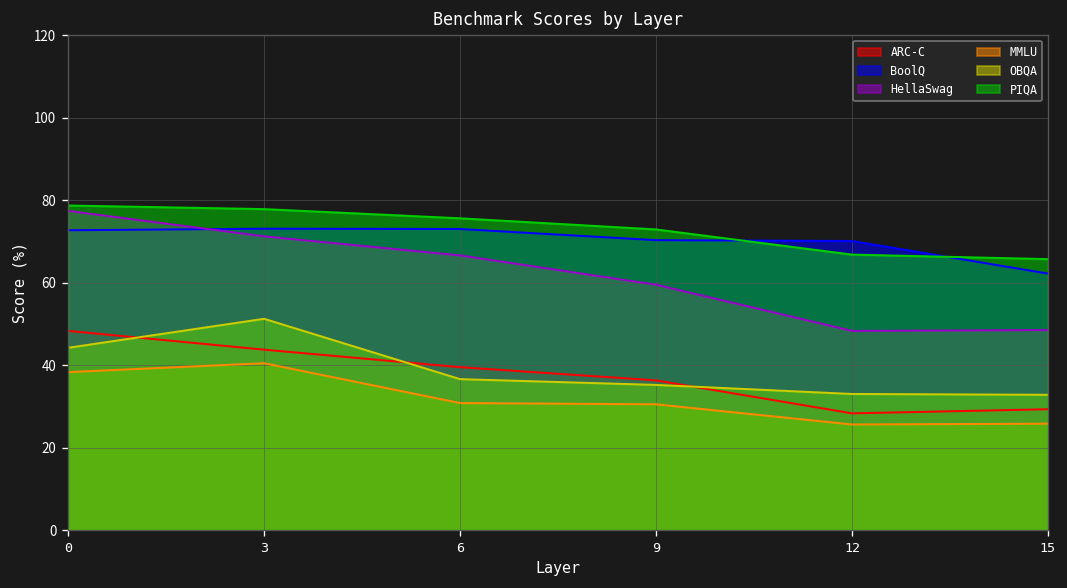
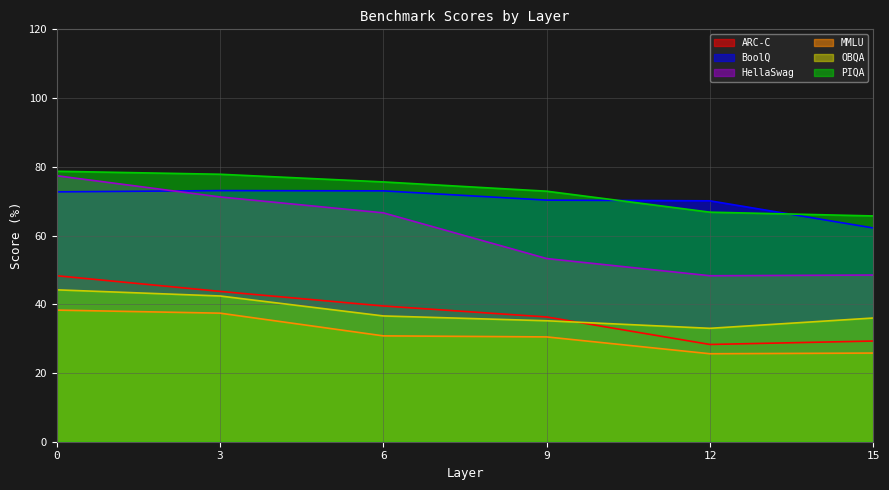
  {
    "ARC-C": {
      "0": 48,
      "3": 44,
      "6": 40,
      "9": 36,
      "12": 28,
      "15": 29
    },
    "BoolQ": {
      "0": 73,
      "3": 73,
      "6": 73,
      "9": 70,
      "12": 70,
      "15": 62
    },
    "HellaSwag": {
      "0": 77,
      "3": 71,
      "6": 67,
-     "9": 60,
+     "9": 53,
      "12": 48,
      "15": 49
    },
    "MMLU": {
      "0": 38,
-     "3": 40,
+     "3": 37,
      "6": 31,
      "9": 31,
      "12": 26,
      "15": 26
    },
    "OBQA": {
      "0": 44,
-     "3": 51,
+     "3": 42,
      "6": 37,
      "9": 35,
      "12": 33,
-     "15": 33
+     "15": 36
    },
    "PIQA": {
      "0": 79,
      "3": 78,
      "6": 76,
      "9": 73,
      "12": 67,
      "15": 66
    }
  }
